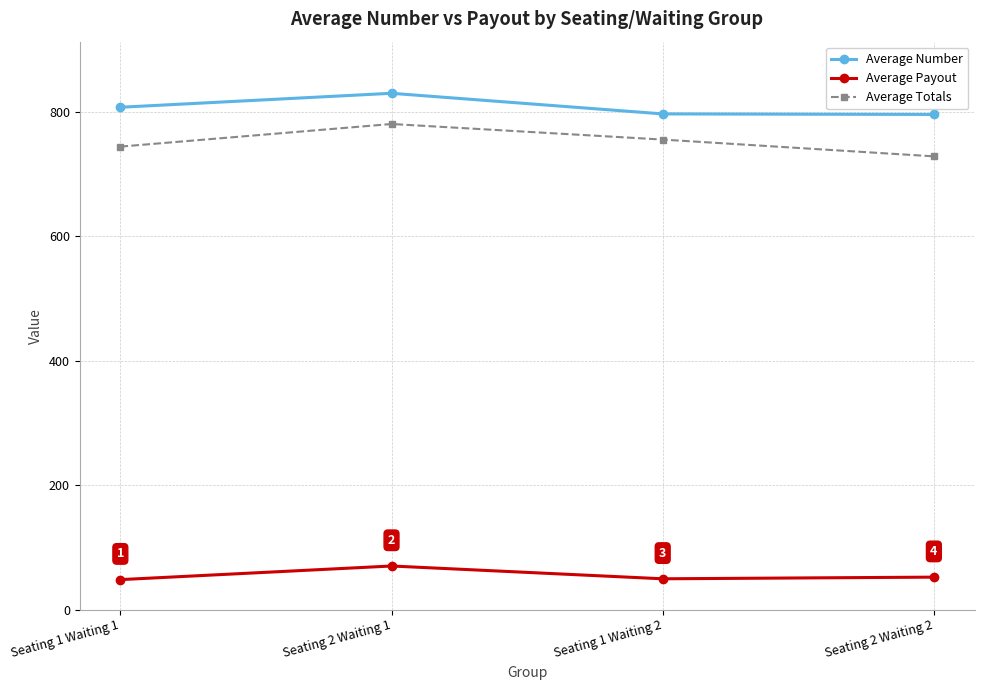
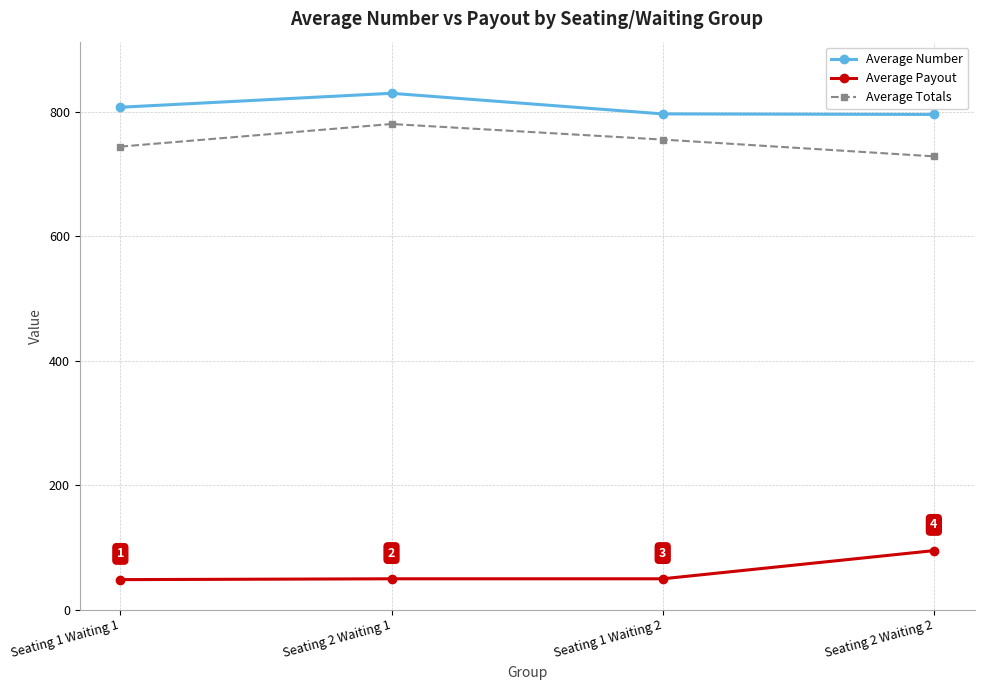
  {
    "Average Number": {
      "Seating 1 Waiting 1": 810,
      "Seating 2 Waiting 1": 830,
      "Seating 1 Waiting 2": 800,
      "Seating 2 Waiting 2": 800
    },
    "Average Payout": {
-     "Seating 2 Waiting 1": 70,
-     "Seating 2 Waiting 2": 50
+     "Seating 2 Waiting 1": 50,
+     "Seating 2 Waiting 2": 90
    },
    "Average Totals": {
      "Seating 1 Waiting 1": 740,
      "Seating 2 Waiting 1": 780,
      "Seating 1 Waiting 2": 750,
      "Seating 2 Waiting 2": 730
    }
  }
